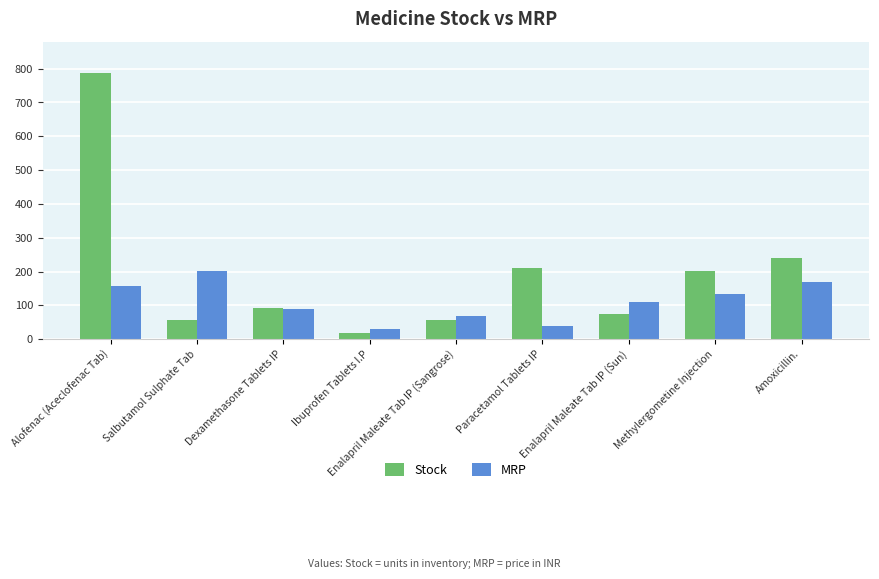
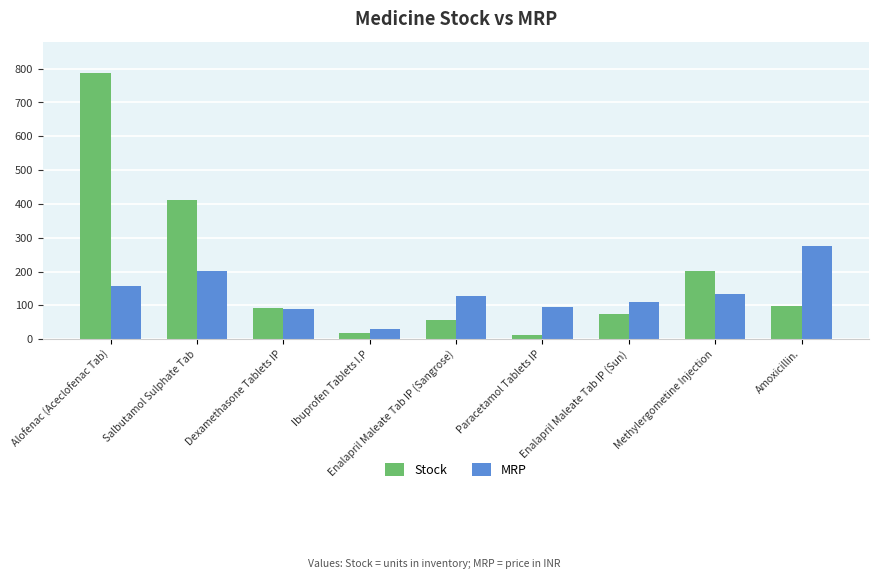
  {
    "Stock": {
      "Alofenac (Aceclofenac Tab)": 790,
-     "Salbutamol Sulphate Tab": 60,
+     "Salbutamol Sulphate Tab": 410,
      "Dexamethasone Tablets IP": 90,
      "Ibuprofen Tablets I.P": 20,
      "Enalapril Maleate Tab IP (Sangrose)": 60,
-     "Paracetamol Tablets IP": 210,
+     "Paracetamol Tablets IP": 10,
      "Enalapril Maleate Tab IP (Sun)": 70,
      "Methylergometine Injection": 200,
-     "Amoxicillin.": 240
+     "Amoxicillin.": 100
    },
    "MRP": {
      "Alofenac (Aceclofenac Tab)": 160,
      "Salbutamol Sulphate Tab": 200,
      "Dexamethasone Tablets IP": 90,
      "Ibuprofen Tablets I.P": 30,
-     "Enalapril Maleate Tab IP (Sangrose)": 70,
-     "Paracetamol Tablets IP": 40,
+     "Enalapril Maleate Tab IP (Sangrose)": 130,
+     "Paracetamol Tablets IP": 90,
      "Enalapril Maleate Tab IP (Sun)": 110,
      "Methylergometine Injection": 130,
-     "Amoxicillin.": 170
+     "Amoxicillin.": 270
    }
  }
